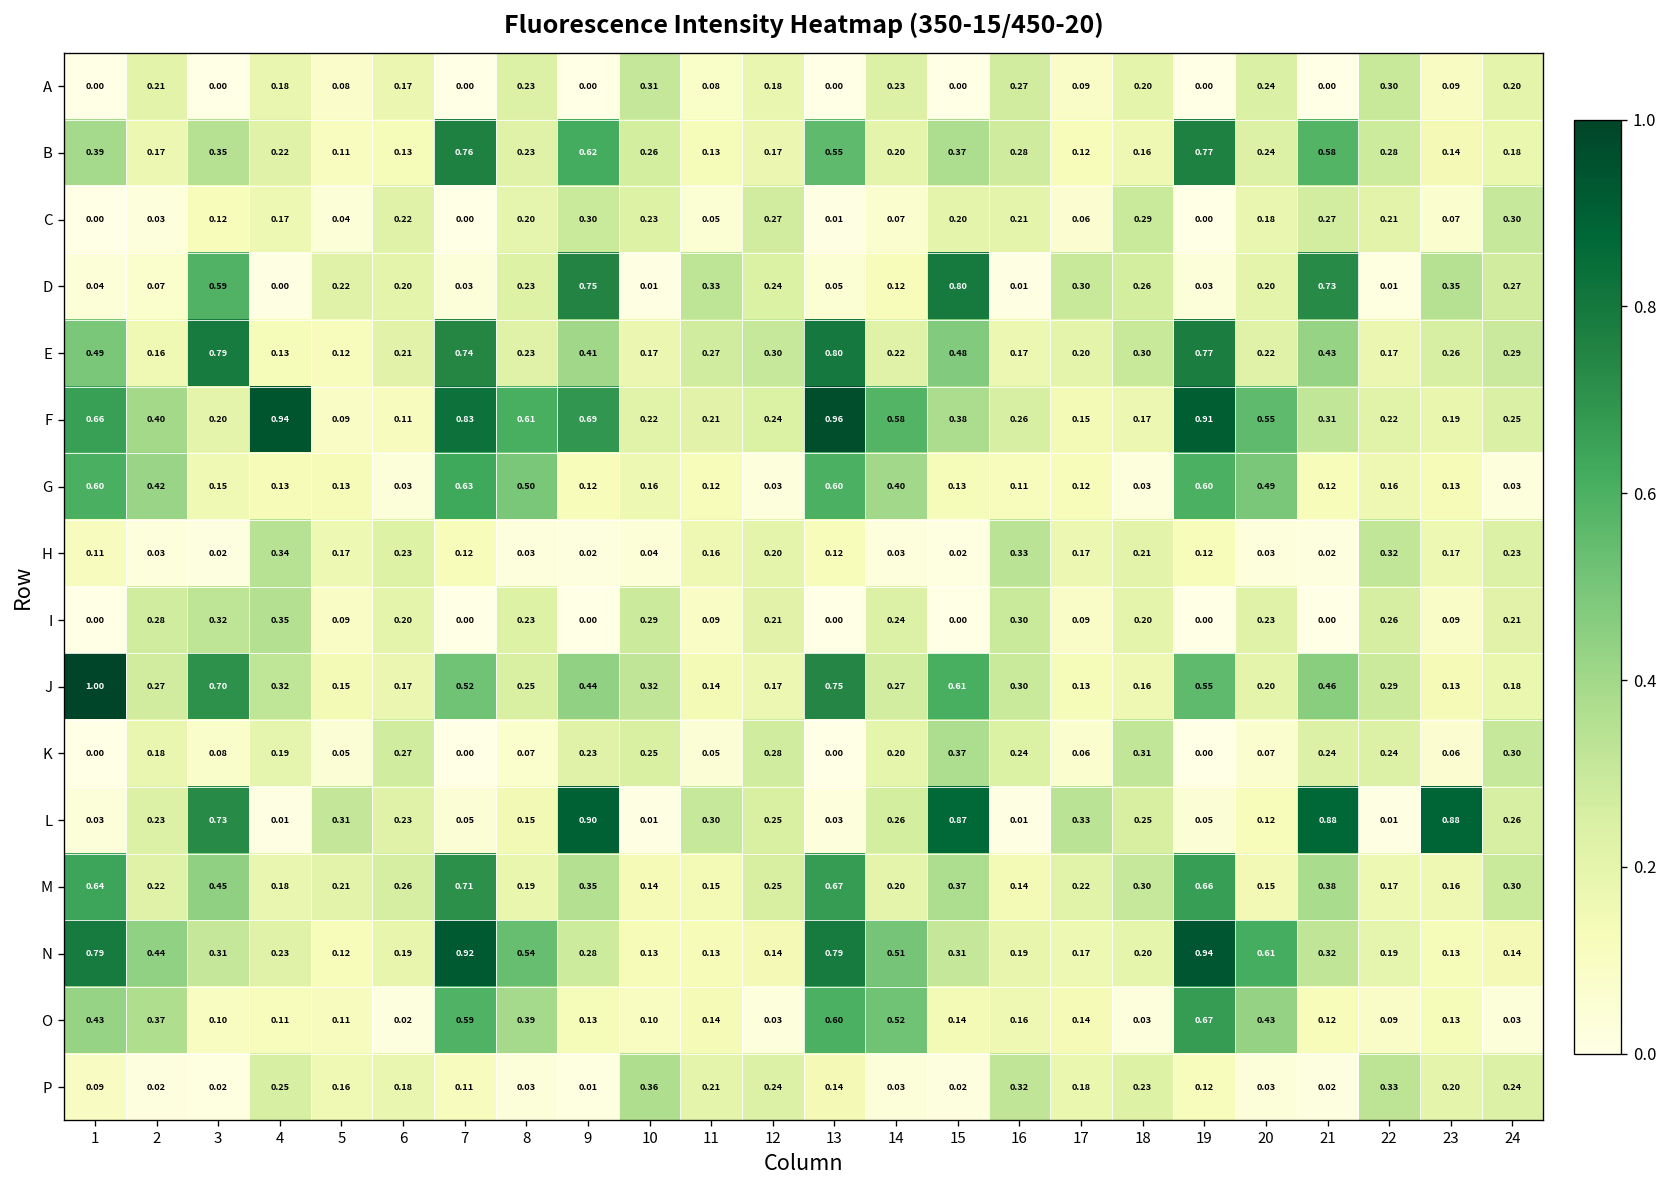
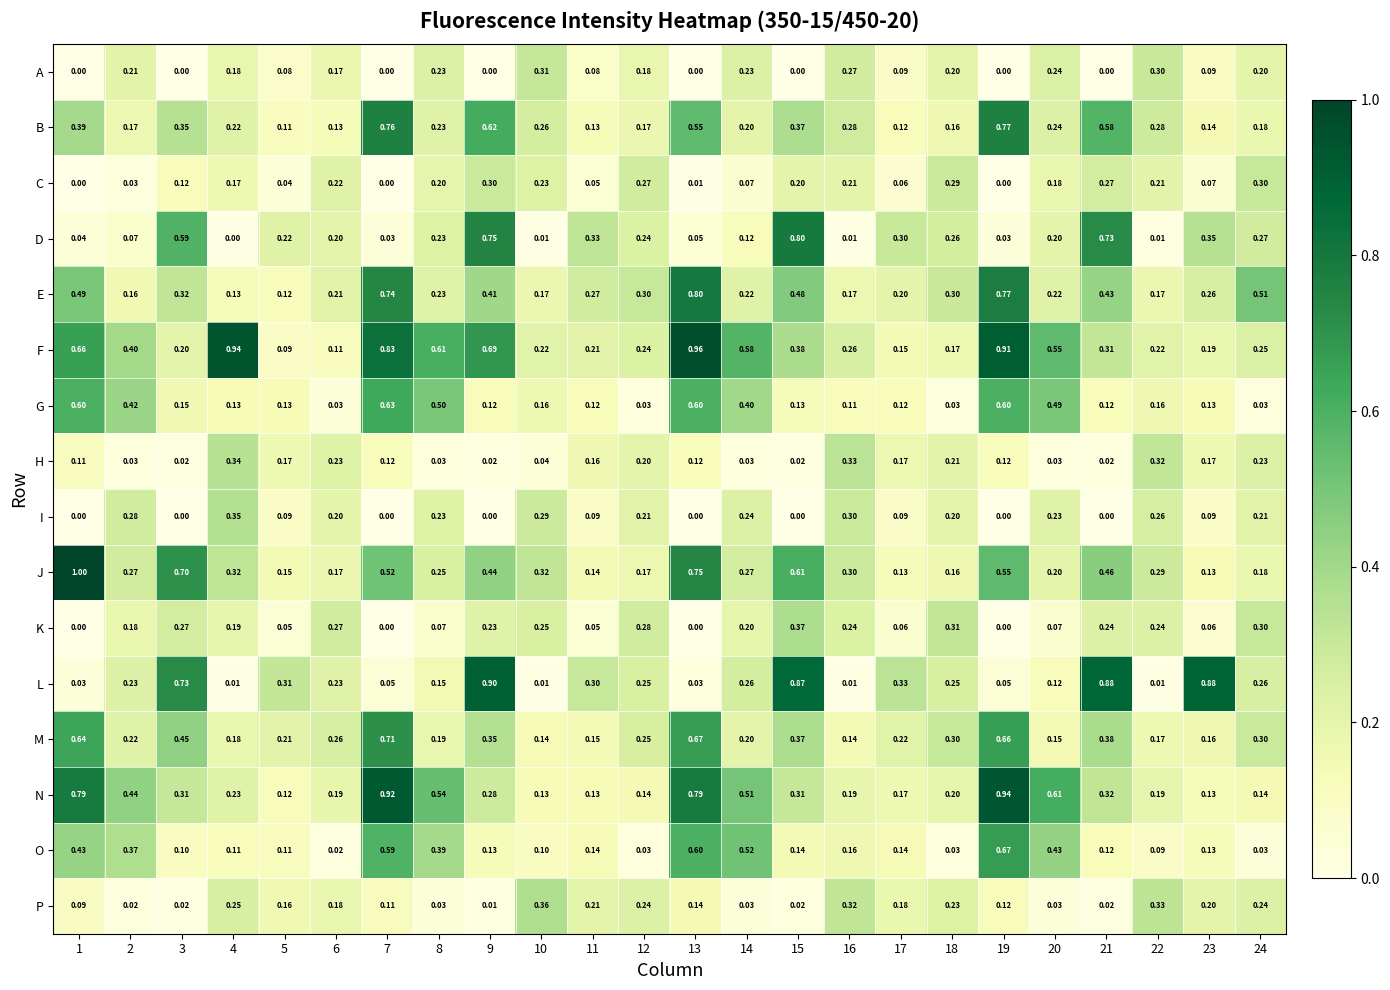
  {
    "E": {
      "1": 0.49,
      "2": 0.16,
-     "3": 0.79,
+     "3": 0.32,
      "4": 0.13,
      "5": 0.12,
      "6": 0.21,
      "7": 0.74,
      "8": 0.23,
      "9": 0.41,
      "10": 0.17,
      "11": 0.27,
      "12": 0.30,
      "13": 0.80,
      "14": 0.22,
      "15": 0.48,
      "16": 0.17,
      "17": 0.20,
      "18": 0.30,
      "19": 0.77,
      "20": 0.22,
      "21": 0.43,
      "22": 0.17,
      "23": 0.26,
-     "24": 0.29
+     "24": 0.51
    },
    "I": {
      "1": 0.00,
      "2": 0.28,
-     "3": 0.32,
+     "3": 0.00,
      "4": 0.35,
      "5": 0.09,
      "6": 0.20,
      "7": 0.00,
      "8": 0.23,
      "9": 0.00,
      "10": 0.29,
      "11": 0.09,
      "12": 0.21,
      "13": 0.00,
      "14": 0.24,
      "15": 0.00,
      "16": 0.30,
      "17": 0.09,
      "18": 0.20,
      "19": 0.00,
      "20": 0.23,
      "21": 0.00,
      "22": 0.26,
      "23": 0.09,
      "24": 0.21
    },
    "K": {
      "1": 0.00,
      "2": 0.18,
-     "3": 0.08,
+     "3": 0.27,
      "4": 0.19,
      "5": 0.05,
      "6": 0.27,
      "7": 0.00,
      "8": 0.07,
      "9": 0.23,
      "10": 0.25,
      "11": 0.05,
      "12": 0.28,
      "13": 0.00,
      "14": 0.20,
      "15": 0.37,
      "16": 0.24,
      "17": 0.06,
      "18": 0.31,
      "19": 0.00,
      "20": 0.07,
      "21": 0.24,
      "22": 0.24,
      "23": 0.06,
      "24": 0.30
    }
  }
